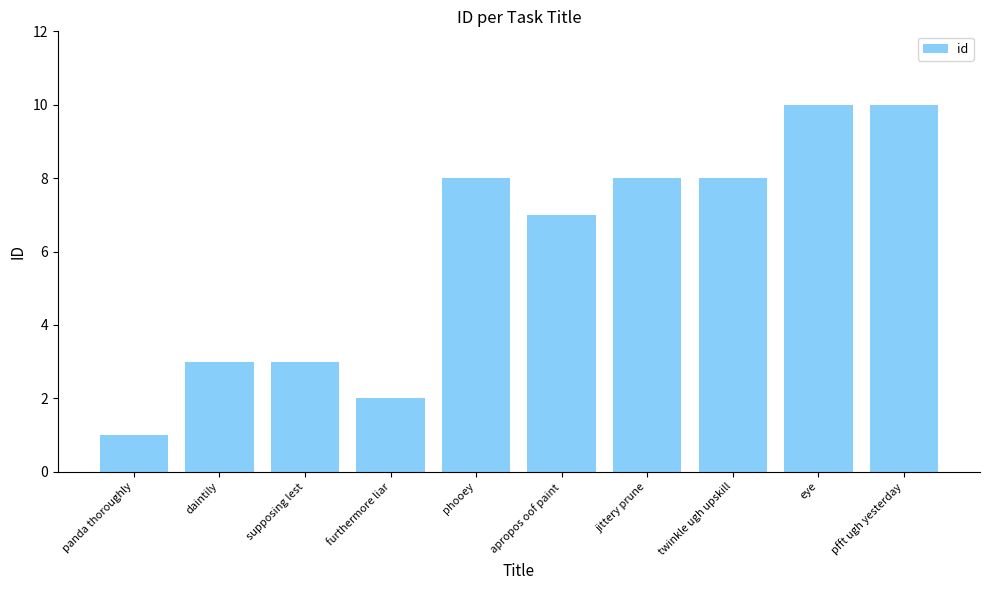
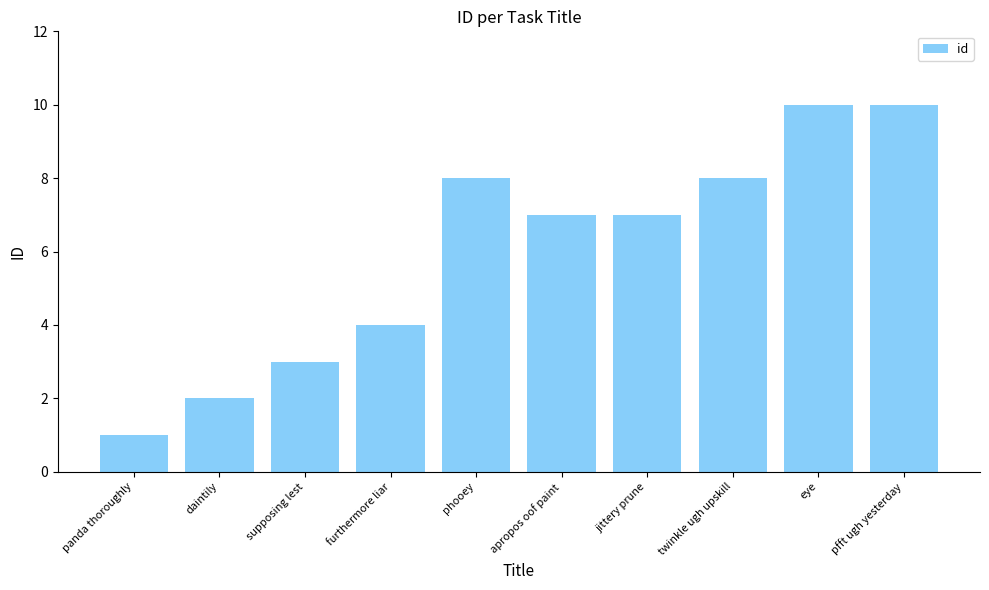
  {
    "panda thoroughly": 1,
-   "daintily": 3,
+   "daintily": 2,
    "supposing lest": 3,
-   "furthermore liar": 2,
+   "furthermore liar": 4,
    "phooey": 8,
    "apropos oof paint": 7,
-   "jittery prune": 8,
+   "jittery prune": 7,
    "twinkle ugh upskill": 8,
    "eye": 10,
    "pfft ugh yesterday": 10
  }
